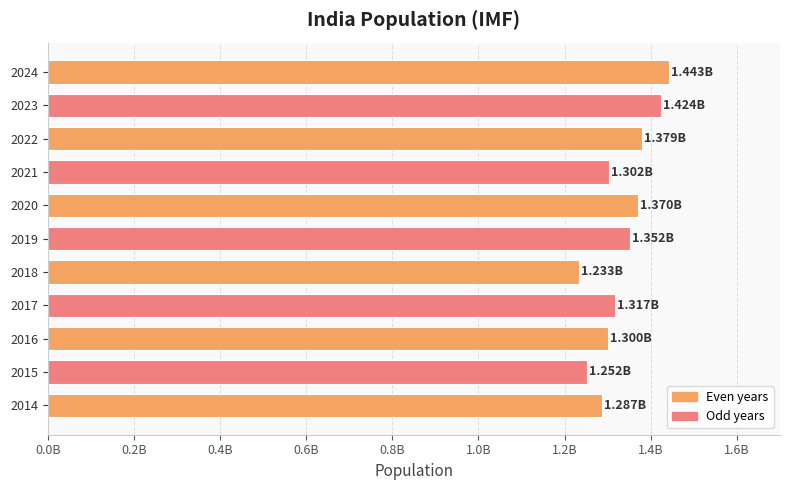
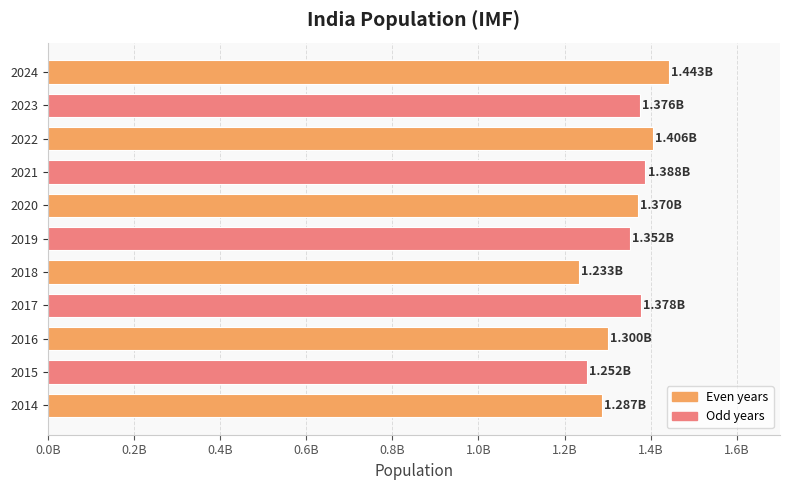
  {
    "2024": "1.443B",
-   "2023": "1.424B",
-   "2022": "1.379B",
-   "2021": "1.302B",
+   "2023": "1.376B",
+   "2022": "1.406B",
+   "2021": "1.388B",
    "2020": "1.370B",
    "2019": "1.352B",
    "2018": "1.233B",
-   "2017": "1.317B",
+   "2017": "1.378B",
    "2016": "1.300B",
    "2015": "1.252B",
    "2014": "1.287B"
  }
